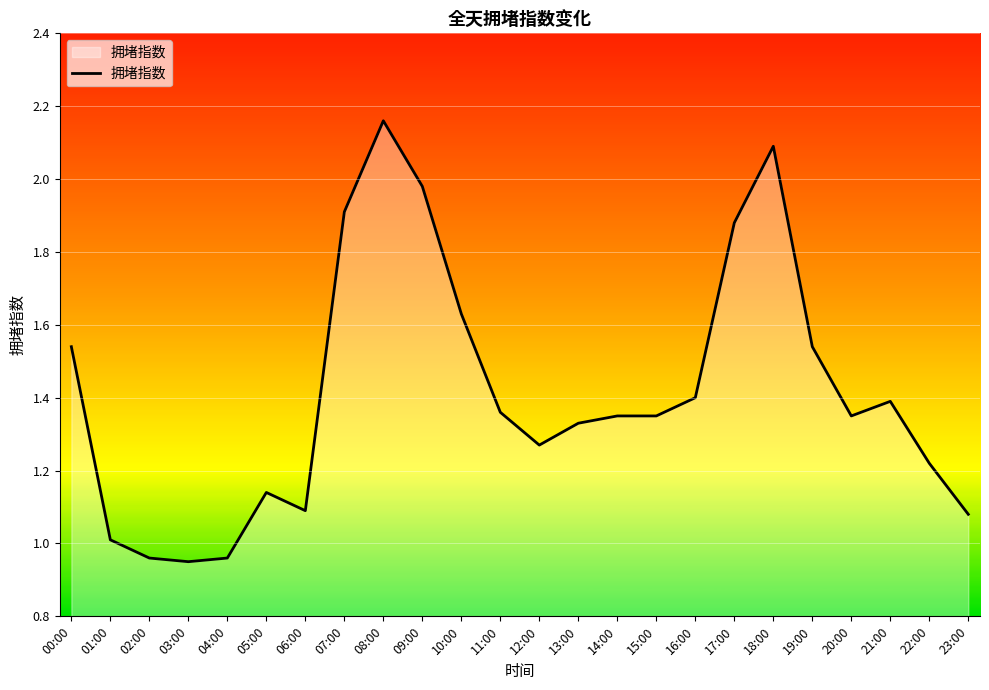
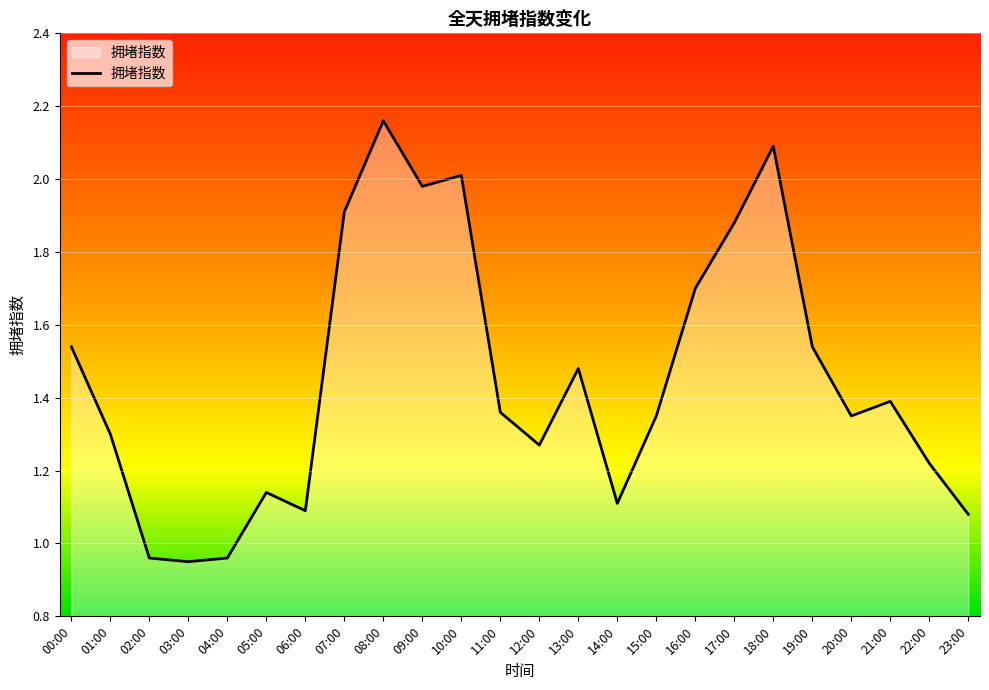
  {
    "00:00": 1.54,
-   "01:00": 1.01,
+   "01:00": 1.30,
    "02:00": 0.96,
    "03:00": 0.95,
    "04:00": 0.96,
    "05:00": 1.14,
    "06:00": 1.09,
    "07:00": 1.91,
    "08:00": 2.16,
    "09:00": 1.98,
-   "10:00": 1.63,
+   "10:00": 2.01,
    "11:00": 1.36,
    "12:00": 1.27,
-   "13:00": 1.33,
-   "14:00": 1.35,
+   "13:00": 1.48,
+   "14:00": 1.11,
    "15:00": 1.35,
-   "16:00": 1.4,
+   "16:00": 1.7,
    "17:00": 1.88,
    "18:00": 2.09,
    "19:00": 1.54,
    "20:00": 1.35,
    "21:00": 1.39,
    "22:00": 1.22,
    "23:00": 1.08
  }
